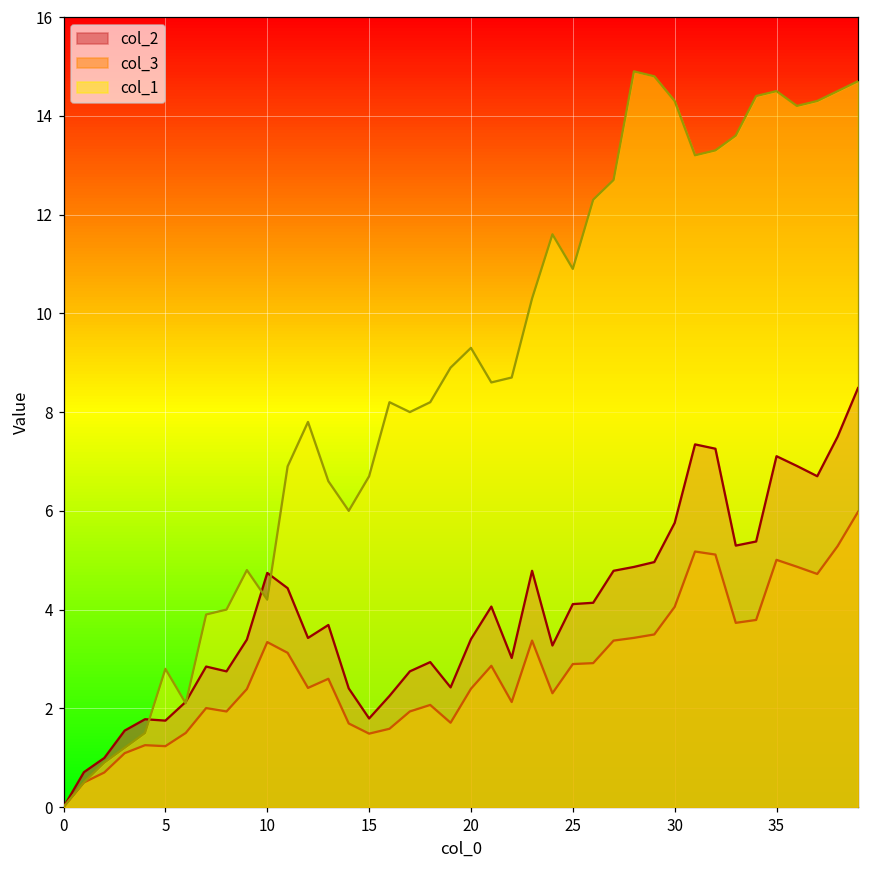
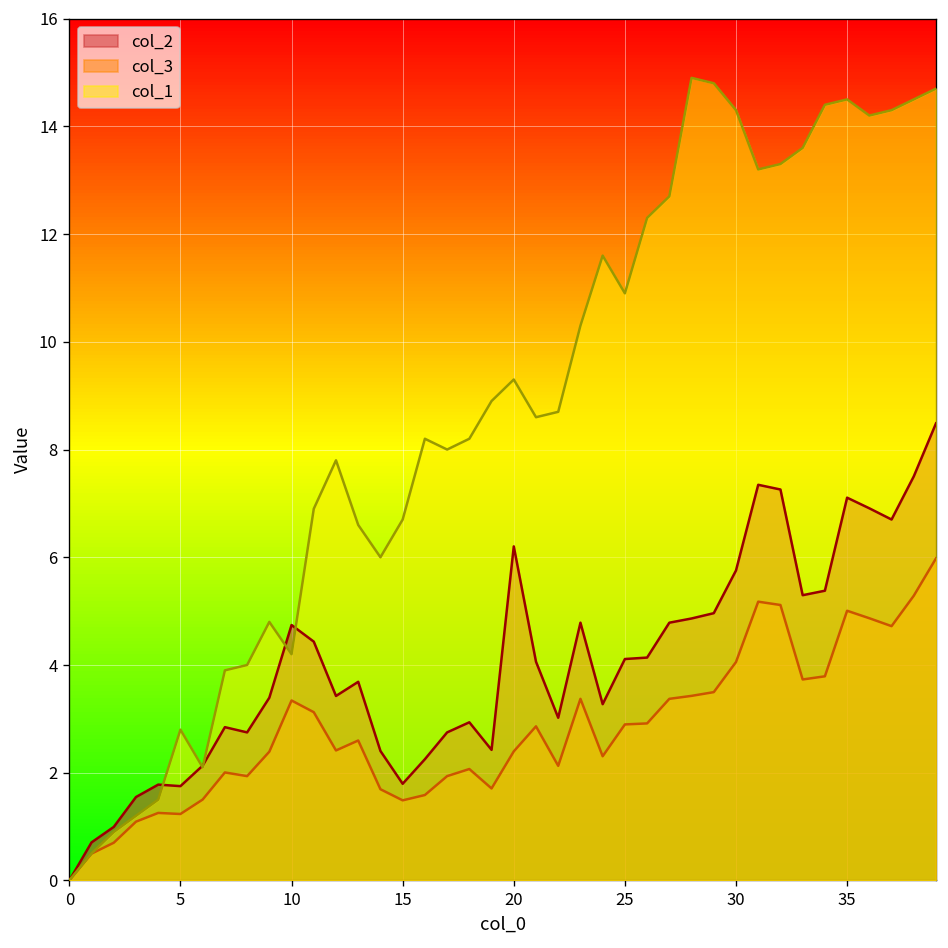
  {
    "col_2": {
      "5": 1.8,
      "10": 4.7,
      "15": 1.8,
-     "20": 3.4,
+     "20": 6.2,
      "25": 4.1,
      "30": 5.8,
      "35": 7.1
    },
    "col_3": {
      "5": 1.2,
      "10": 3.3,
      "15": 1.5,
      "20": 2.4,
      "25": 2.9,
      "30": 4.1,
      "35": 5.0
    },
    "col_1": {
      "5": 2.8,
      "10": 4.2,
      "15": 6.7,
      "20": 9.3,
      "25": 10.9,
      "30": 14.3,
      "35": 14.5
    }
  }
